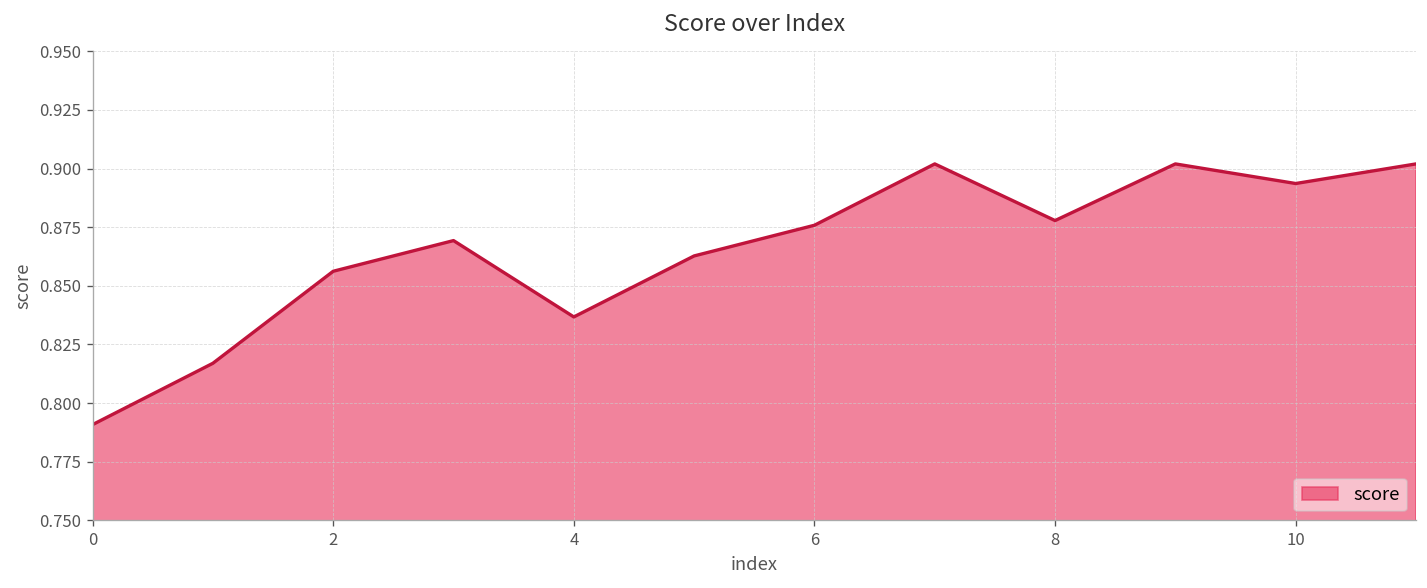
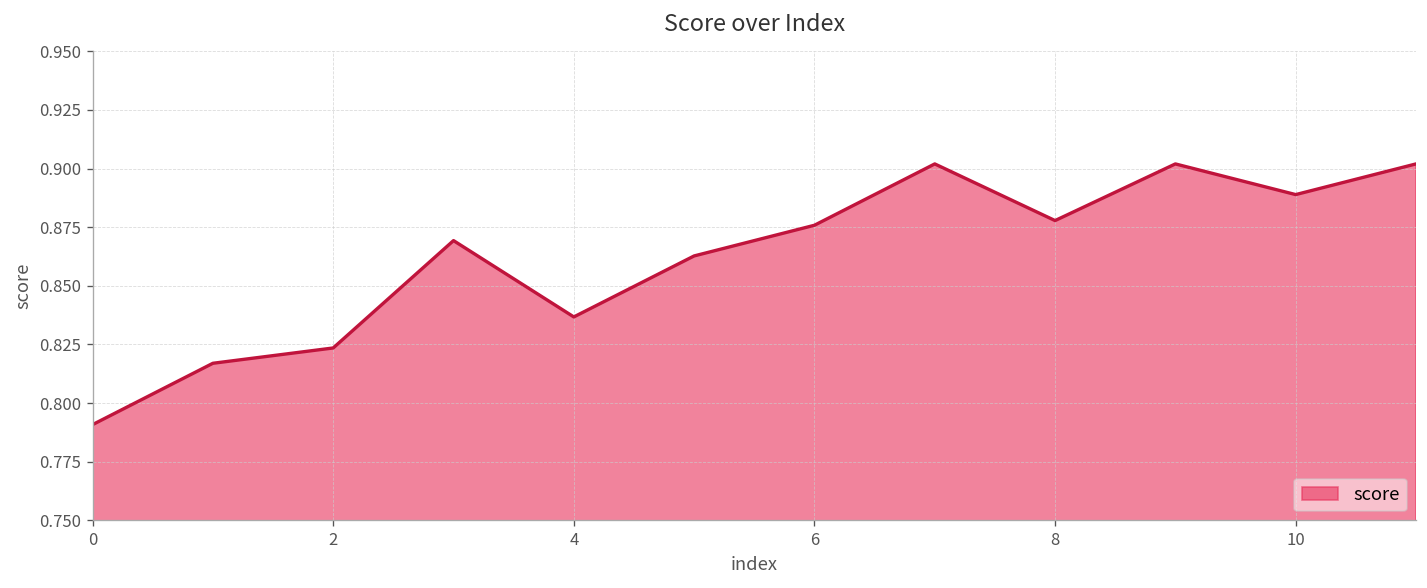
  {
    "0": 0.791,
-   "2": 0.856,
+   "2": 0.824,
    "4": 0.837,
    "6": 0.876,
    "8": 0.878,
-   "10": 0.894
+   "10": 0.889
  }
